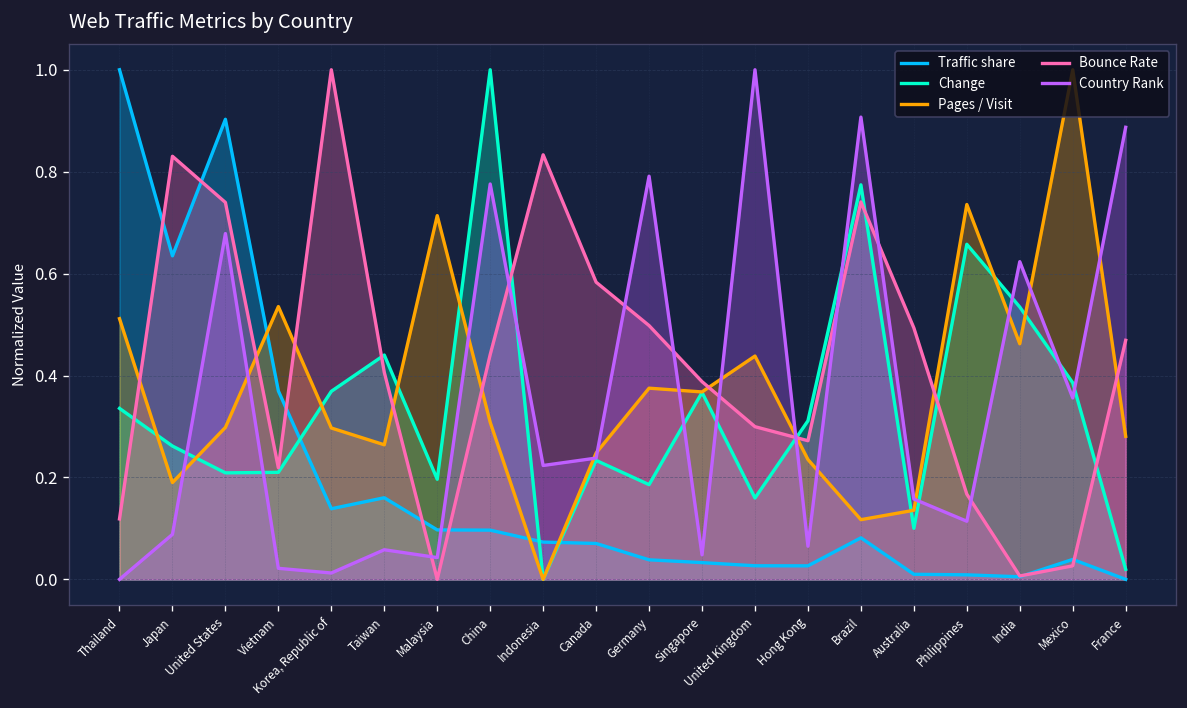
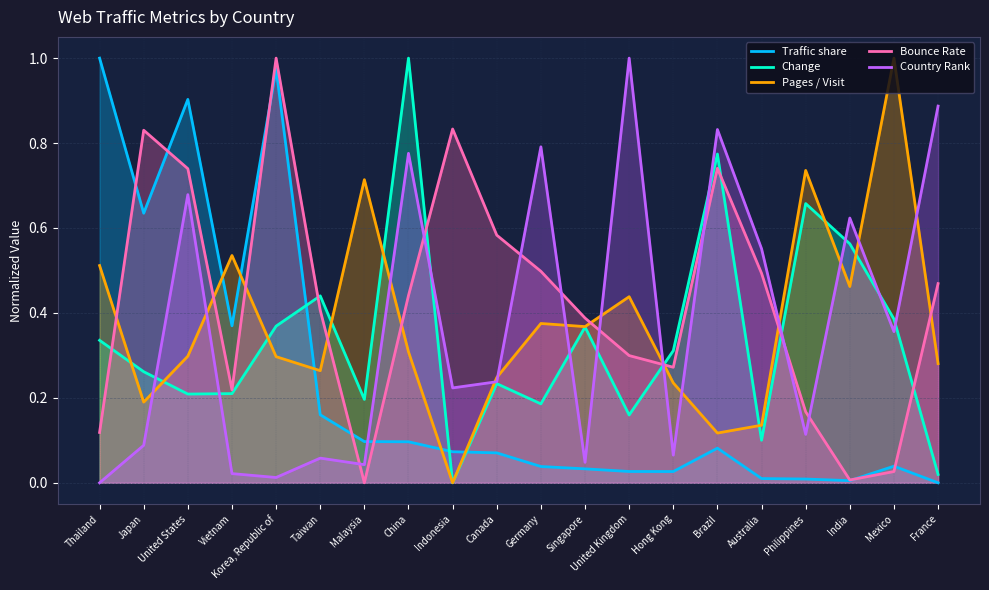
  {
    "Traffic share": {
      "Thailand": 1.00,
      "Japan": 0.63,
      "United States": 0.90,
      "Vietnam": 0.37,
-     "Korea, Republic of": 0.14,
+     "Korea, Republic of": 0.97,
      "Taiwan": 0.16,
      "Malaysia": 0.10,
      "China": 0.10,
      "Indonesia": 0.07,
      "Canada": 0.07,
      "Germany": 0.04,
      "Singapore": 0.03,
      "United Kingdom": 0.03,
      "Hong Kong": 0.03,
      "Brazil": 0.08,
      "Australia": 0.01,
      "Philippines": 0.01,
      "Mexico": 0.04,
      "France": 0.00
    },
    "Change": {
      "Thailand": 0.34,
      "Japan": 0.26,
      "United States": 0.21,
      "Vietnam": 0.21,
      "Korea, Republic of": 0.37,
      "Taiwan": 0.44,
      "Malaysia": 0.20,
      "China": 1.00,
      "Germany": 0.19,
      "United Kingdom": 0.16,
      "Hong Kong": 0.31,
      "Brazil": 0.77,
      "Australia": 0.10,
      "Philippines": 0.66,
-     "India": 0.53,
+     "India": 0.56,
      "Mexico": 0.39,
      "France": 0.02
    },
    "Pages / Visit": {
      "Thailand": 0.51,
      "Japan": 0.19,
      "United States": 0.30,
      "Vietnam": 0.54,
      "Korea, Republic of": 0.30,
      "Taiwan": 0.26,
      "Malaysia": 0.71,
      "China": 0.31,
      "Canada": 0.25,
      "Germany": 0.38,
      "United Kingdom": 0.44,
      "Hong Kong": 0.24,
      "Brazil": 0.12,
      "Australia": 0.14,
      "Philippines": 0.74,
      "India": 0.46,
      "France": 0.28
    },
    "Bounce Rate": {
      "Thailand": 0.12,
      "Japan": 0.83,
      "United States": 0.74,
      "Vietnam": 0.22,
      "Korea, Republic of": 1.00,
      "Taiwan": 0.41,
      "Malaysia": 0.00,
      "China": 0.44,
      "Indonesia": 0.83,
      "Canada": 0.58,
      "Germany": 0.50,
      "Singapore": 0.39,
      "United Kingdom": 0.30,
      "Hong Kong": 0.27,
      "Brazil": 0.74,
      "Australia": 0.49,
      "Philippines": 0.17,
      "Mexico": 0.03,
      "France": 0.47
    },
    "Country Rank": {
      "Thailand": 0.00,
      "Japan": 0.09,
      "United States": 0.68,
      "Vietnam": 0.02,
      "Korea, Republic of": 0.01,
      "Taiwan": 0.06,
      "Malaysia": 0.04,
      "China": 0.78,
      "Indonesia": 0.22,
      "Germany": 0.79,
      "Singapore": 0.05,
      "United Kingdom": 1.00,
      "Hong Kong": 0.07,
-     "Brazil": 0.91,
-     "Australia": 0.16,
+     "Brazil": 0.83,
+     "Australia": 0.55,
      "Philippines": 0.11,
      "India": 0.62,
      "Mexico": 0.36,
      "France": 0.89
    }
  }
